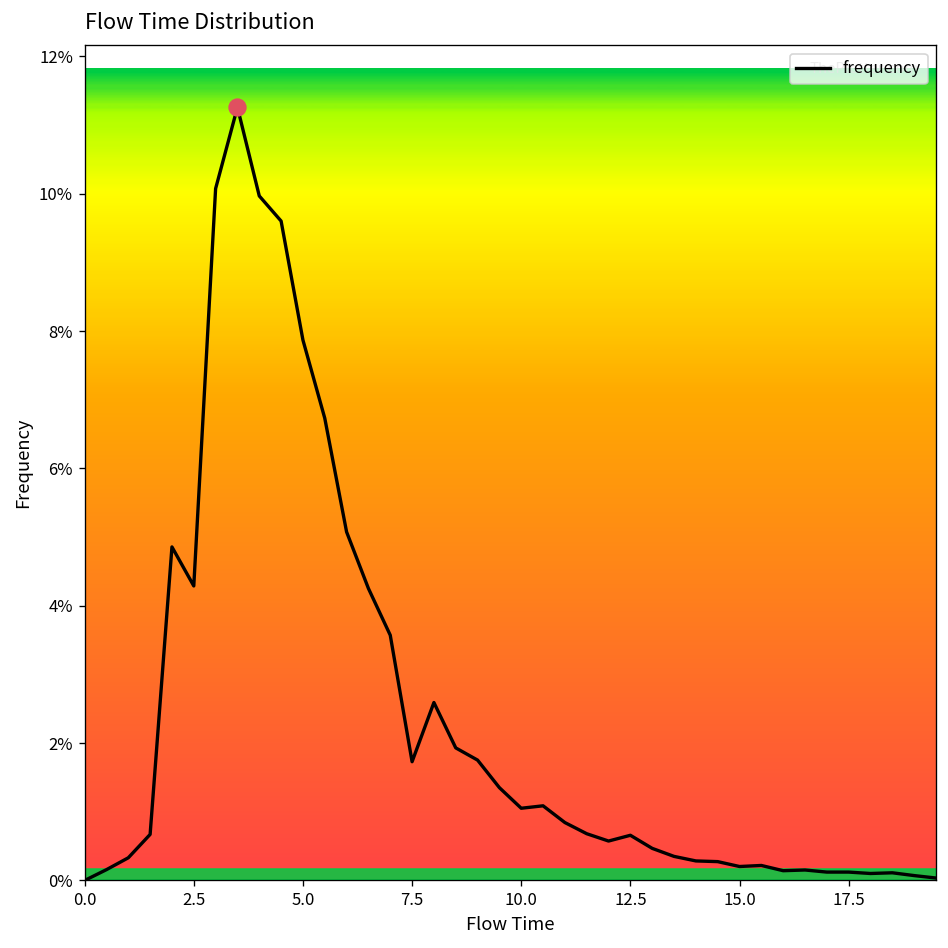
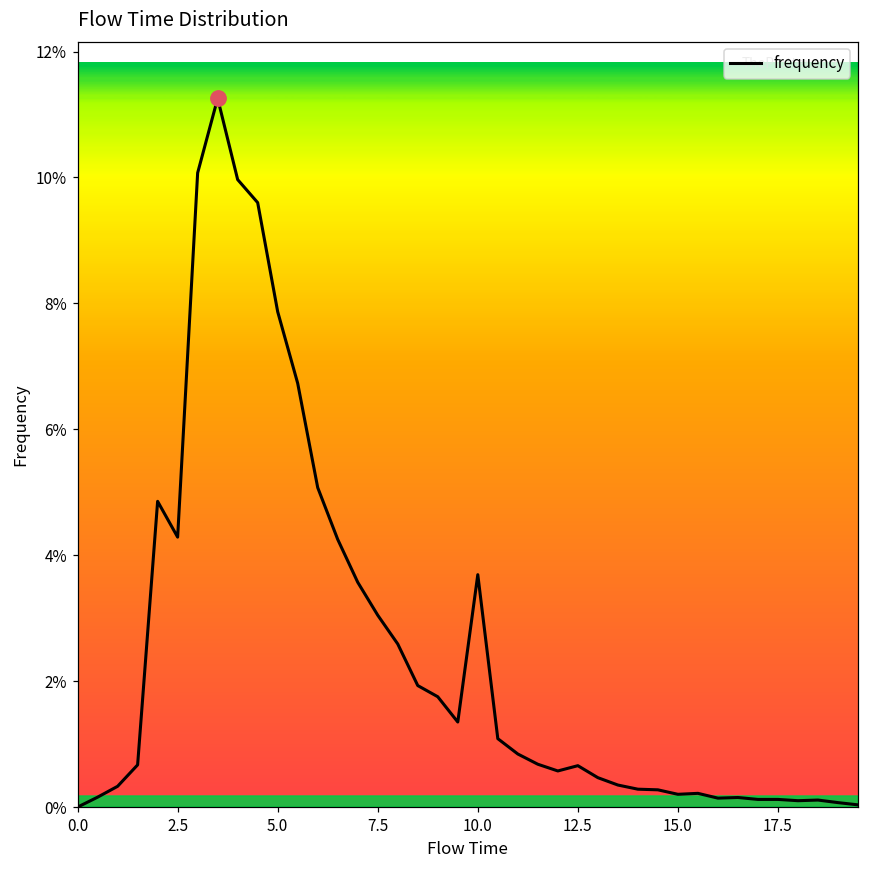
  {
    "frequency": {
      "2.5": "4.3%",
      "5.0": "7.9%",
-     "7.5": "1.7%",
-     "10.0": "1.1%",
+     "7.5": "3.0%",
+     "10.0": "3.7%",
      "12.5": "0.7%",
      "15.0": "0.2%"
    }
  }
